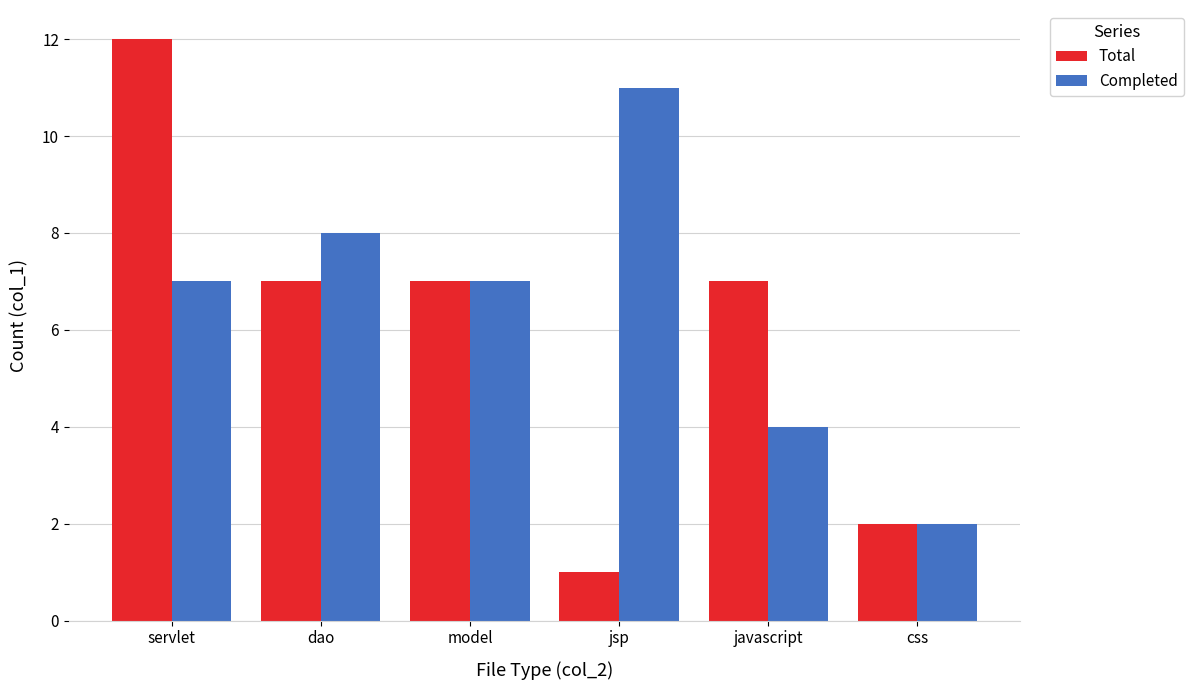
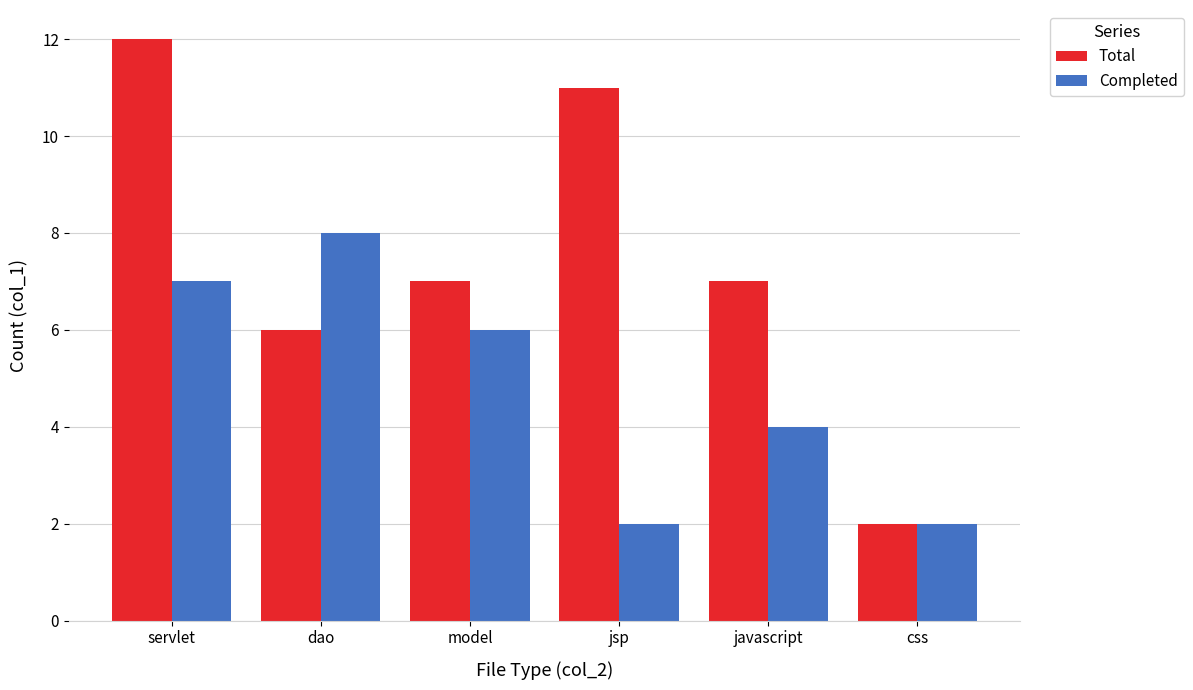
  {
    "Total": {
      "servlet": 12,
-     "dao": 7,
+     "dao": 6,
      "model": 7,
-     "jsp": 1,
+     "jsp": 11,
      "javascript": 7,
      "css": 2
    },
    "Completed": {
      "servlet": 7,
      "dao": 8,
-     "model": 7,
-     "jsp": 11,
+     "model": 6,
+     "jsp": 2,
      "javascript": 4,
      "css": 2
    }
  }
